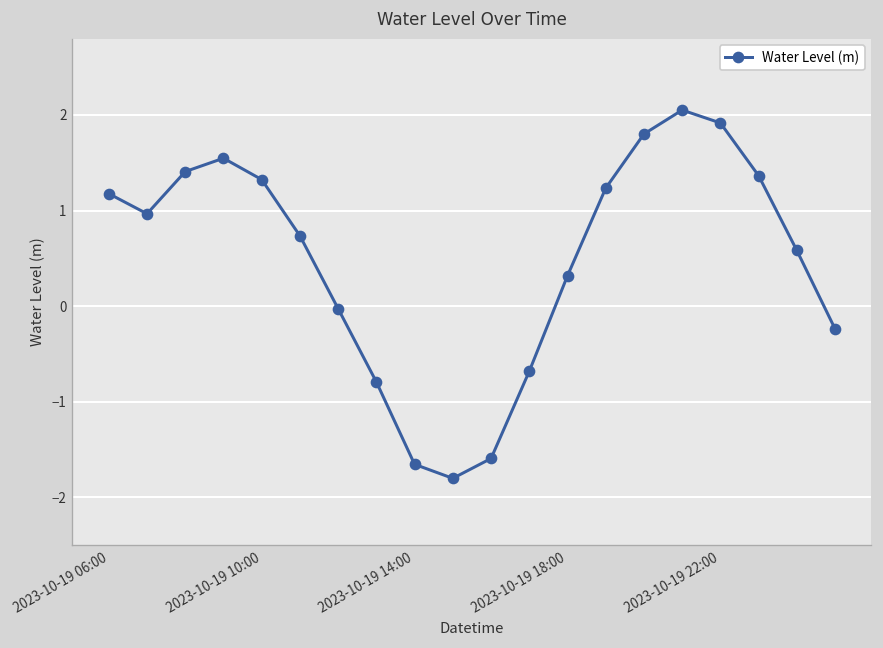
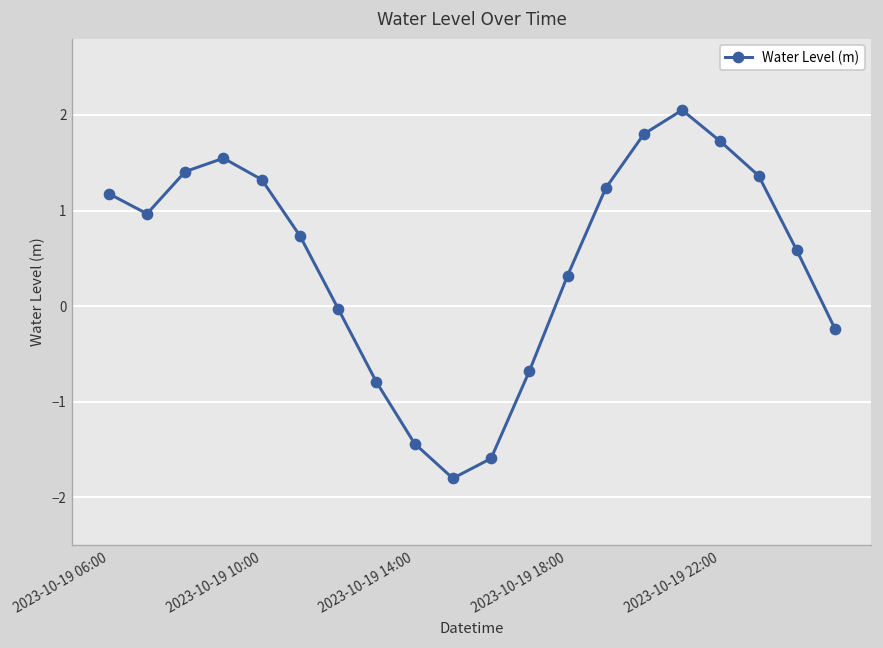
  {
    "2023-10-19 06:00": 1.2,
    "2023-10-19 10:00": 1.3,
-   "2023-10-19 14:00": -1.7,
+   "2023-10-19 14:00": -1.4,
    "2023-10-19 18:00": 0.3,
-   "2023-10-19 22:00": 1.9
+   "2023-10-19 22:00": 1.7
  }
